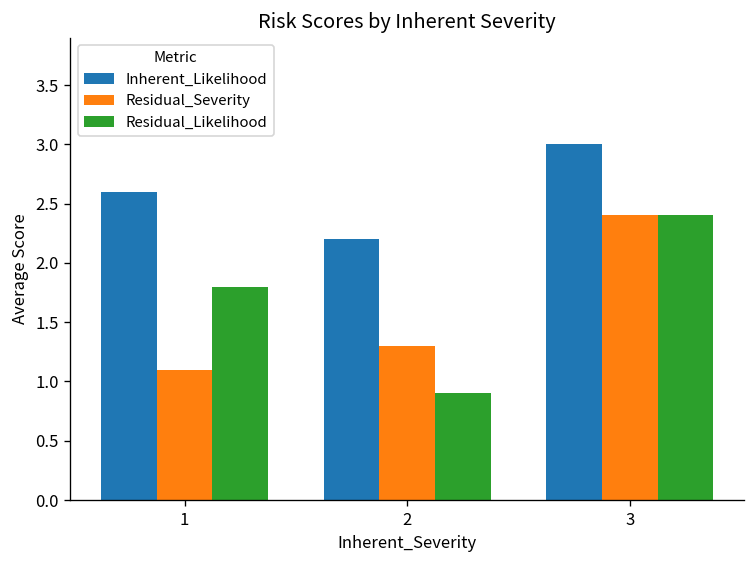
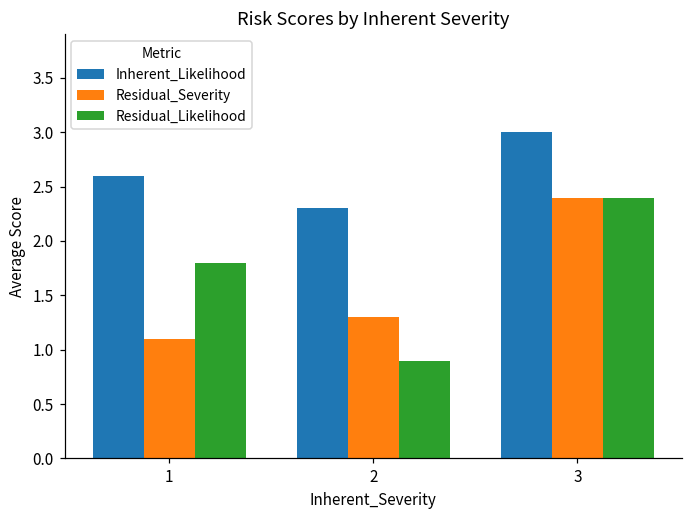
  {
    "Inherent_Likelihood": {
      "1": 2.6,
-     "2": 2.2,
+     "2": 2.3,
      "3": 3.0
    },
    "Residual_Severity": {
      "1": 1.1,
      "2": 1.3,
      "3": 2.4
    },
    "Residual_Likelihood": {
      "1": 1.8,
      "2": 0.9,
      "3": 2.4
    }
  }
